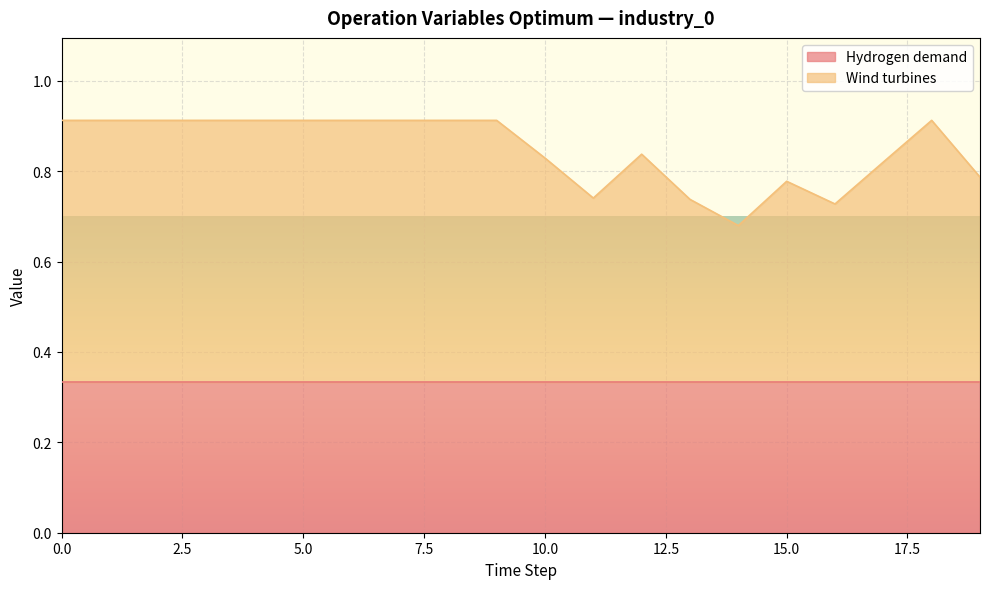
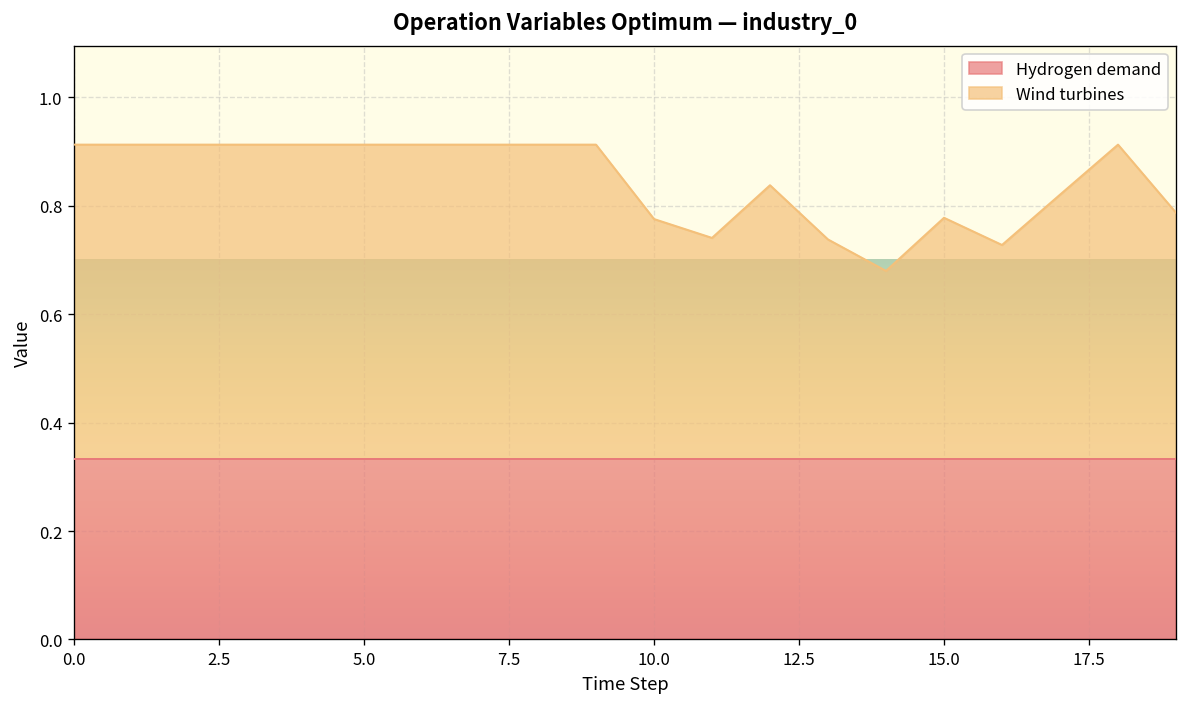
  {
    "Hydrogen demand": {
      "0.0": 0.33,
      "5.0": 0.33,
      "10.0": 0.33,
      "15.0": 0.33
    },
    "Wind turbines": {
      "0.0": 0.91,
      "5.0": 0.91,
-     "10.0": 0.83,
+     "10.0": 0.78,
      "15.0": 0.78
    }
  }
